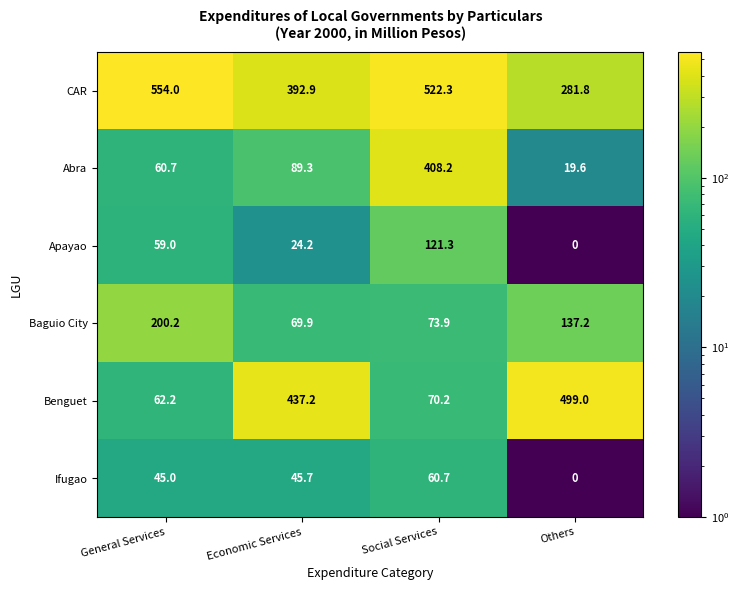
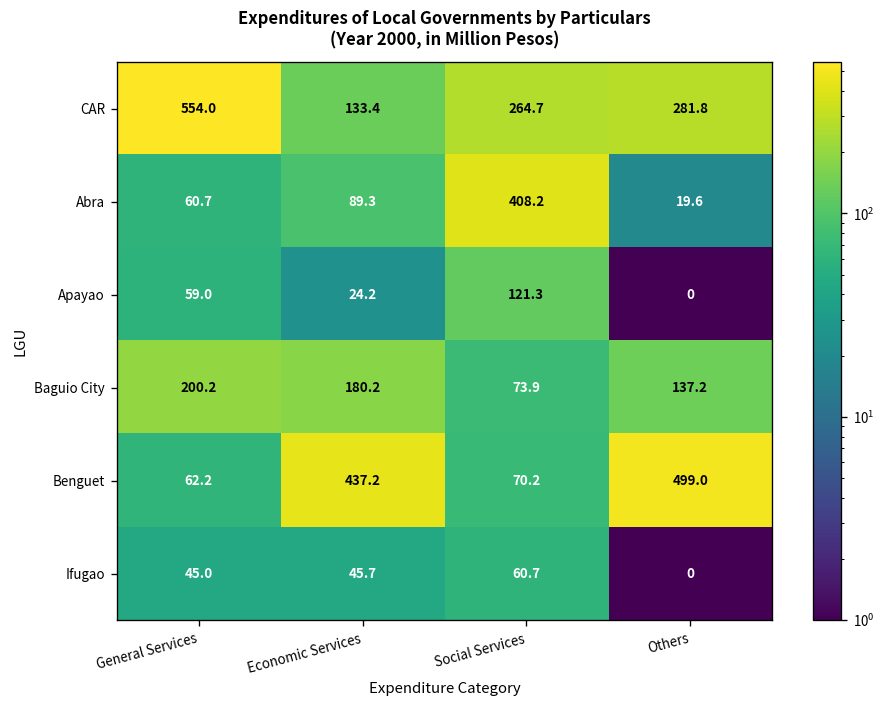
  {
    "CAR": {
      "General Services": 554.0,
-     "Economic Services": 392.9,
-     "Social Services": 522.3,
+     "Economic Services": 133.4,
+     "Social Services": 264.7,
      "Others": 281.8
    },
    "Abra": {
      "General Services": 60.7,
      "Economic Services": 89.3,
      "Social Services": 408.2,
      "Others": 19.6
    },
    "Apayao": {
      "General Services": 59.0,
      "Economic Services": 24.2,
      "Social Services": 121.3,
      "Others": 0
    },
    "Baguio City": {
      "General Services": 200.2,
-     "Economic Services": 69.9,
+     "Economic Services": 180.2,
      "Social Services": 73.9,
      "Others": 137.2
    },
    "Benguet": {
      "General Services": 62.2,
      "Economic Services": 437.2,
      "Social Services": 70.2,
      "Others": 499.0
    },
    "Ifugao": {
      "General Services": 45.0,
      "Economic Services": 45.7,
      "Social Services": 60.7,
      "Others": 0
    }
  }
